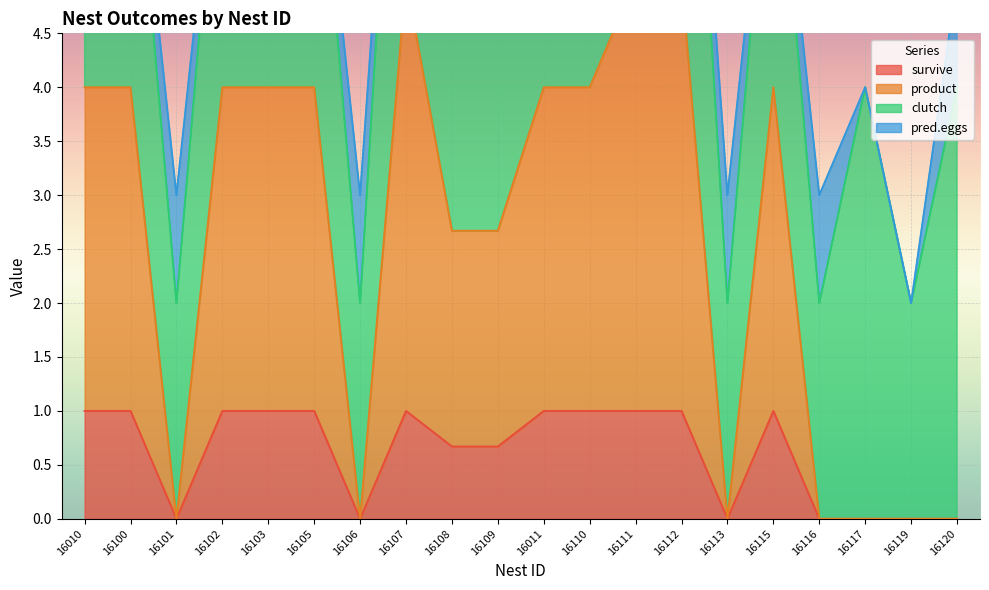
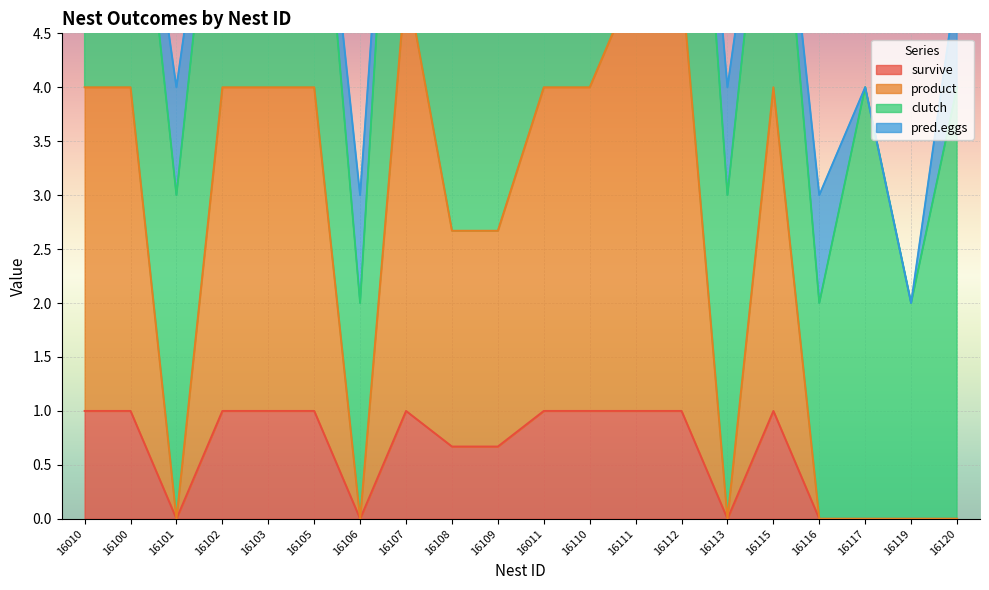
  {
    "clutch": {
-     "16101": 2,
+     "16101": 3,
      "16106": 2,
-     "16113": 2,
+     "16113": 3,
      "16116": 2
    },
    "pred.eggs": {
      "16101": 1,
      "16106": 1,
      "16113": 1,
      "16116": 1
    }
  }
